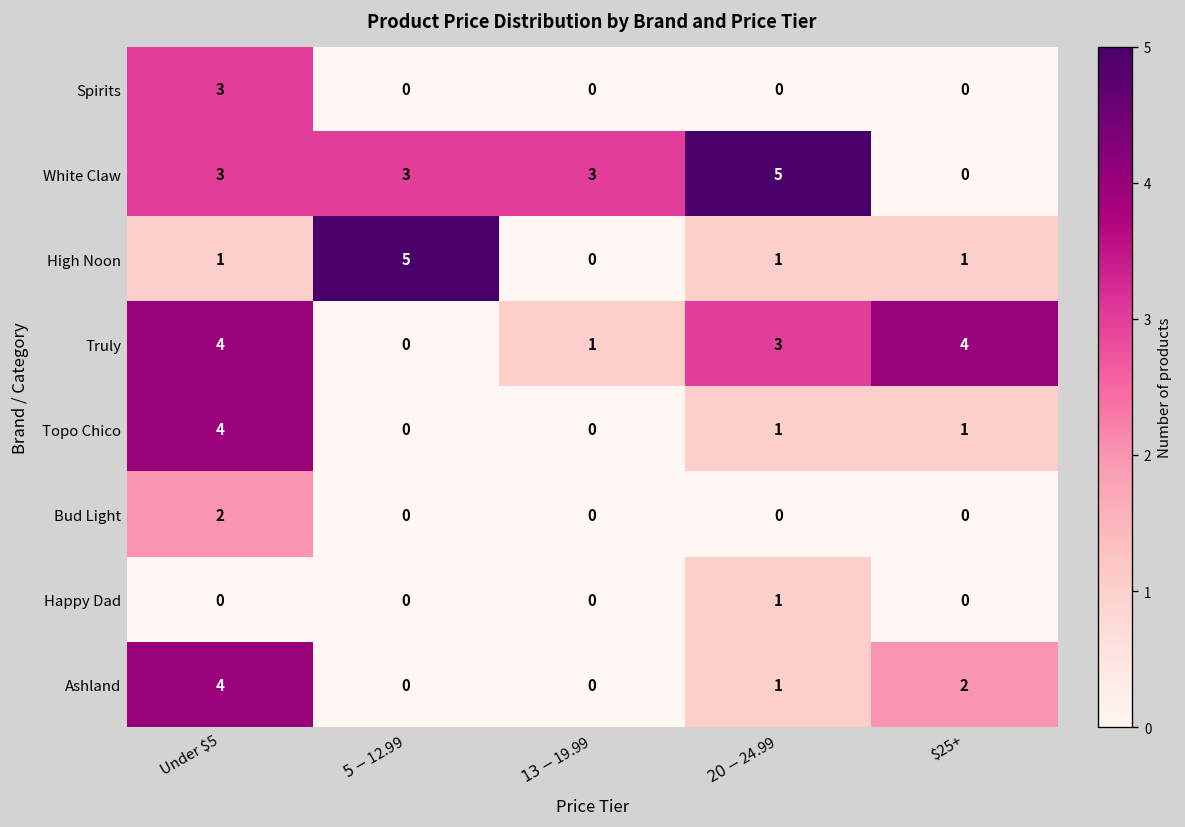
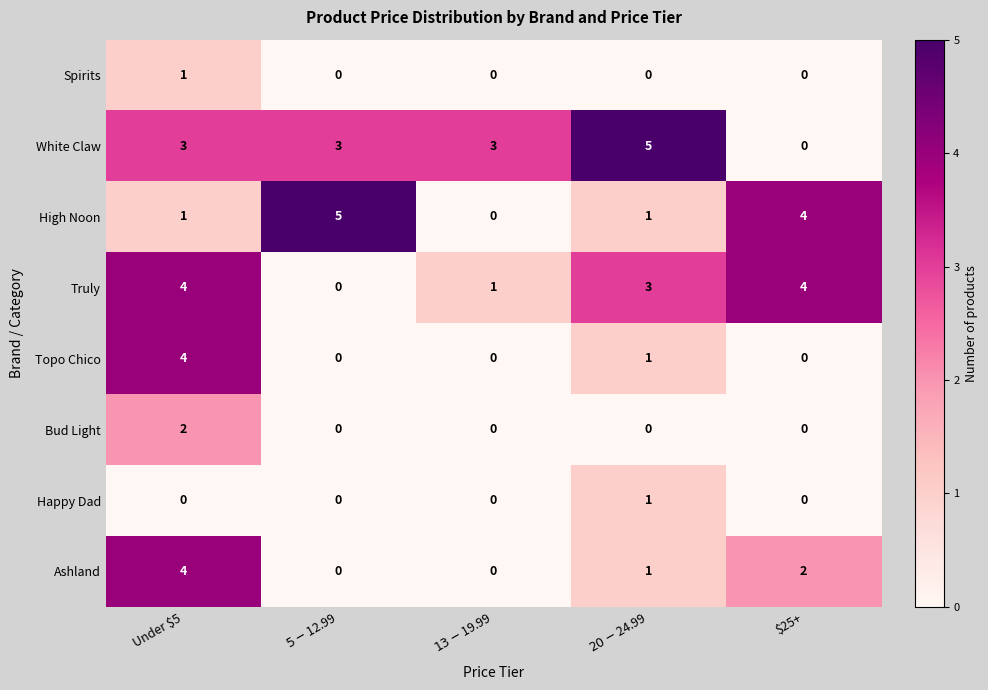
  {
    "Spirits": {
-     "Under $5": 3,
+     "Under $5": 1,
      "$25+": 0
    },
    "White Claw": {
      "Under $5": 3,
      "$25+": 0
    },
    "High Noon": {
      "Under $5": 1,
-     "$25+": 1
+     "$25+": 4
    },
    "Truly": {
      "Under $5": 4,
      "$25+": 4
    },
    "Topo Chico": {
      "Under $5": 4,
-     "$25+": 1
+     "$25+": 0
    },
    "Bud Light": {
      "Under $5": 2,
      "$25+": 0
    },
    "Happy Dad": {
      "Under $5": 0,
      "$25+": 0
    },
    "Ashland": {
      "Under $5": 4,
      "$25+": 2
    }
  }
